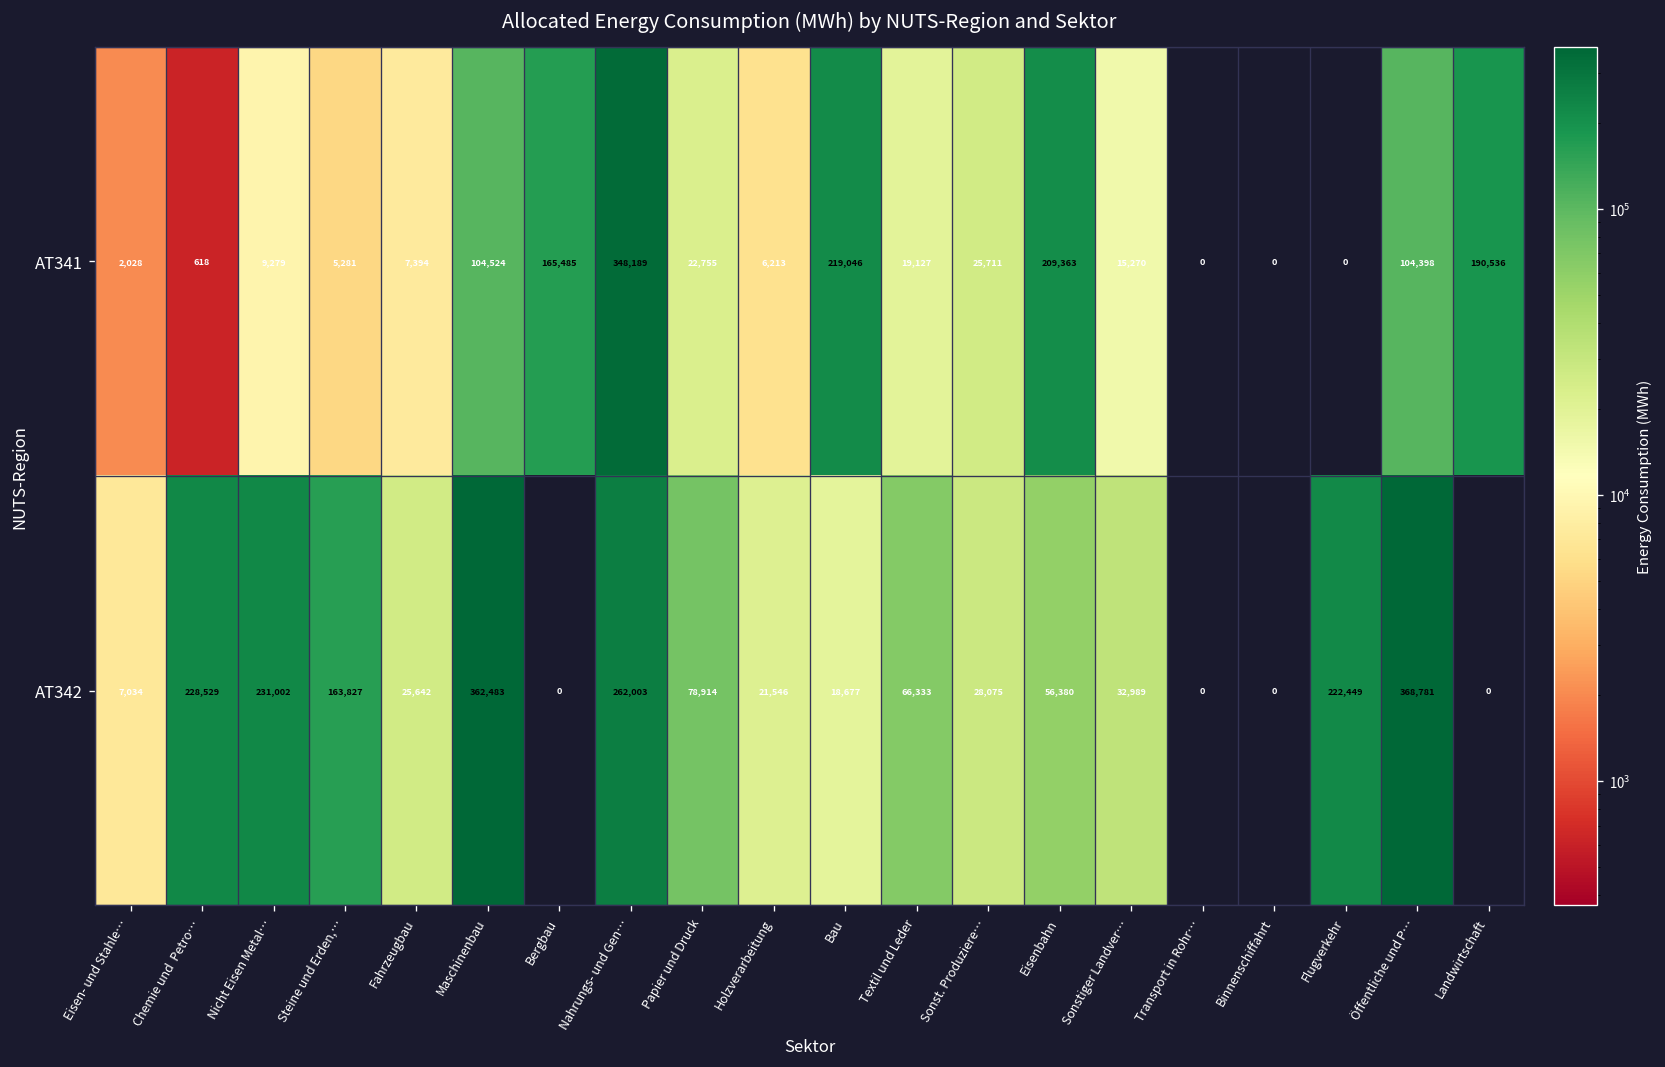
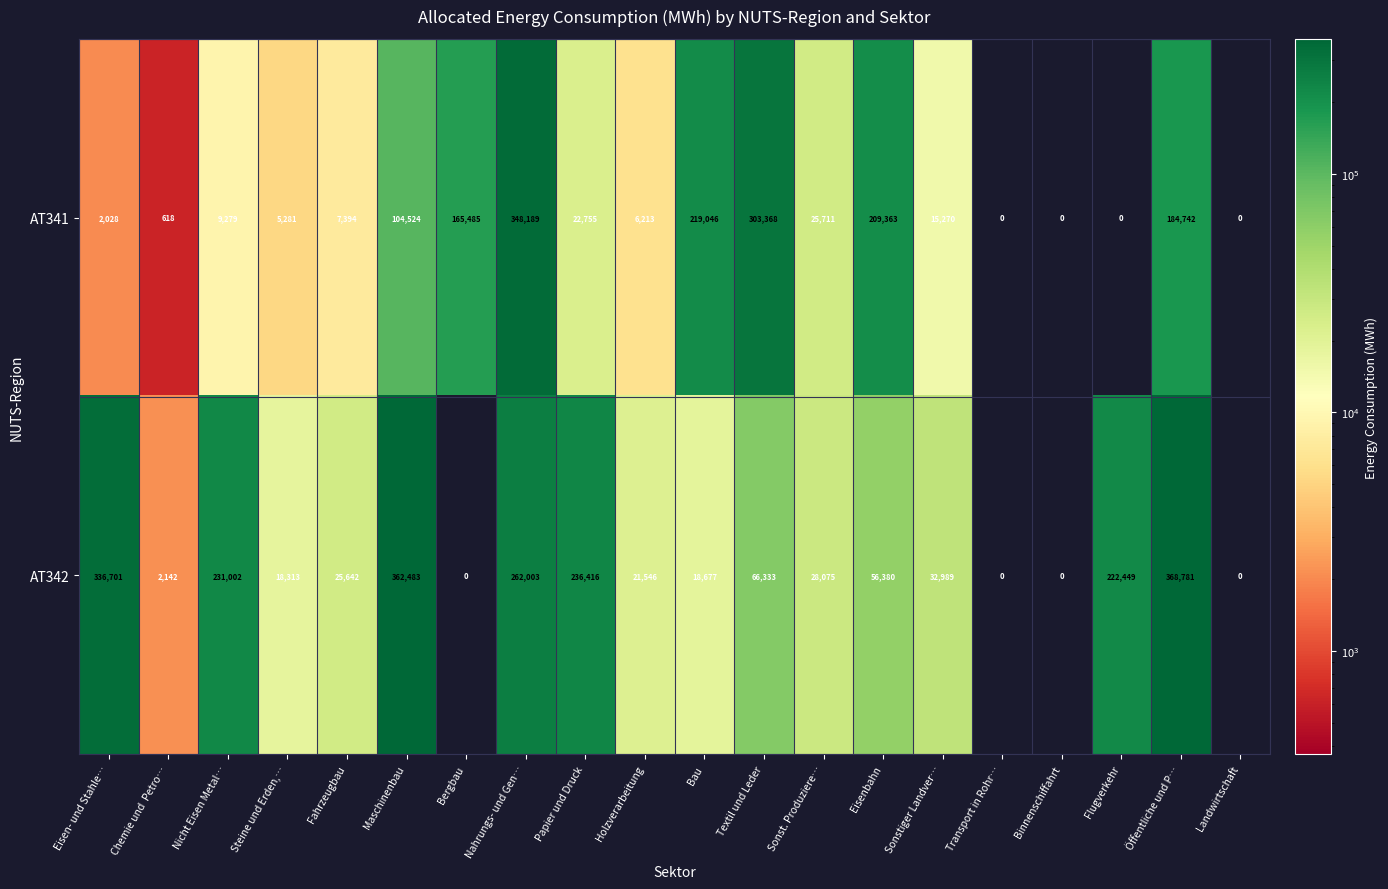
  {
    "AT341": {
      "Eisen- und Stahle…": "2,028",
      "Chemie und Petro…": "618",
      "Nicht Eisen Metal…": "9,279",
      "Steine und Erden,…": "5,281",
      "Fahrzeugbau": "7,394",
      "Maschinenbau": "104,524",
      "Bergbau": "165,485",
      "Nahrungs- und Gen…": "348,189",
      "Papier und Druck": "22,755",
      "Holzverarbeitung": "6,213",
      "Bau": "219,046",
-     "Textil und Leder": "19,127",
+     "Textil und Leder": "303,368",
      "Sonst. Produziere…": "25,711",
      "Eisenbahn": "209,363",
      "Sonstiger Landver…": "15,270",
      "Transport in Rohr…": "0",
      "Binnenschiffahrt": "0",
      "Flugverkehr": "0",
-     "Öffentliche und P…": "104,398",
-     "Landwirtschaft": "190,536"
+     "Öffentliche und P…": "184,742",
+     "Landwirtschaft": "0"
    },
    "AT342": {
-     "Eisen- und Stahle…": "7,034",
-     "Chemie und Petro…": "228,529",
+     "Eisen- und Stahle…": "336,701",
+     "Chemie und Petro…": "2,142",
      "Nicht Eisen Metal…": "231,002",
-     "Steine und Erden,…": "163,827",
+     "Steine und Erden,…": "18,313",
      "Fahrzeugbau": "25,642",
      "Maschinenbau": "362,483",
      "Bergbau": "0",
      "Nahrungs- und Gen…": "262,003",
-     "Papier und Druck": "78,914",
+     "Papier und Druck": "236,416",
      "Holzverarbeitung": "21,546",
      "Bau": "18,677",
      "Textil und Leder": "66,333",
      "Sonst. Produziere…": "28,075",
      "Eisenbahn": "56,380",
      "Sonstiger Landver…": "32,989",
      "Transport in Rohr…": "0",
      "Binnenschiffahrt": "0",
      "Flugverkehr": "222,449",
      "Öffentliche und P…": "368,781",
      "Landwirtschaft": "0"
    }
  }
